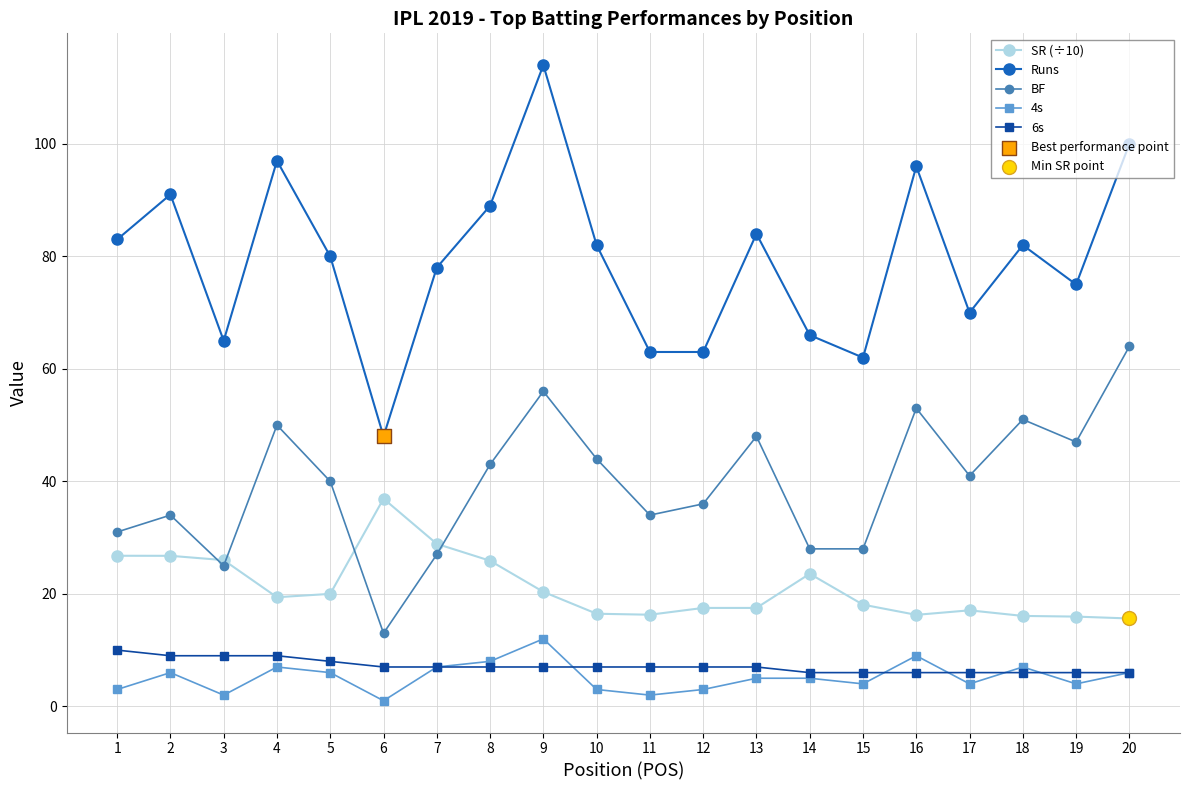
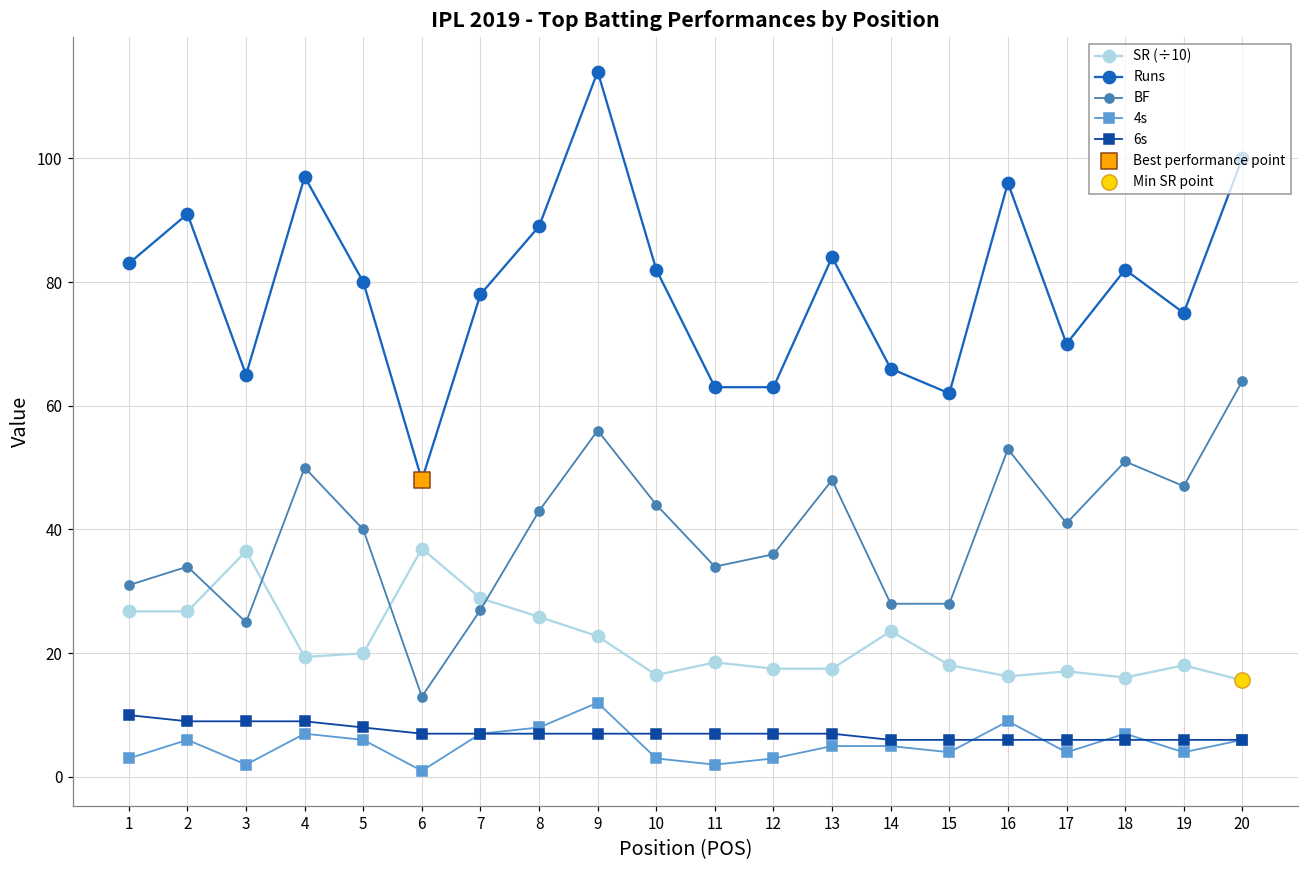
  {
    "SR (÷10)": {
      "1": 27,
      "2": 27,
-     "3": 26,
+     "3": 36,
      "4": 19,
      "5": 20,
      "6": 37,
      "7": 29,
      "8": 26,
-     "9": 20,
+     "9": 23,
      "10": 16,
-     "11": 16,
+     "11": 19,
      "12": 18,
      "13": 18,
      "14": 24,
      "15": 18,
      "16": 16,
      "17": 17,
      "18": 16,
-     "19": 16
+     "19": 18
    }
  }
